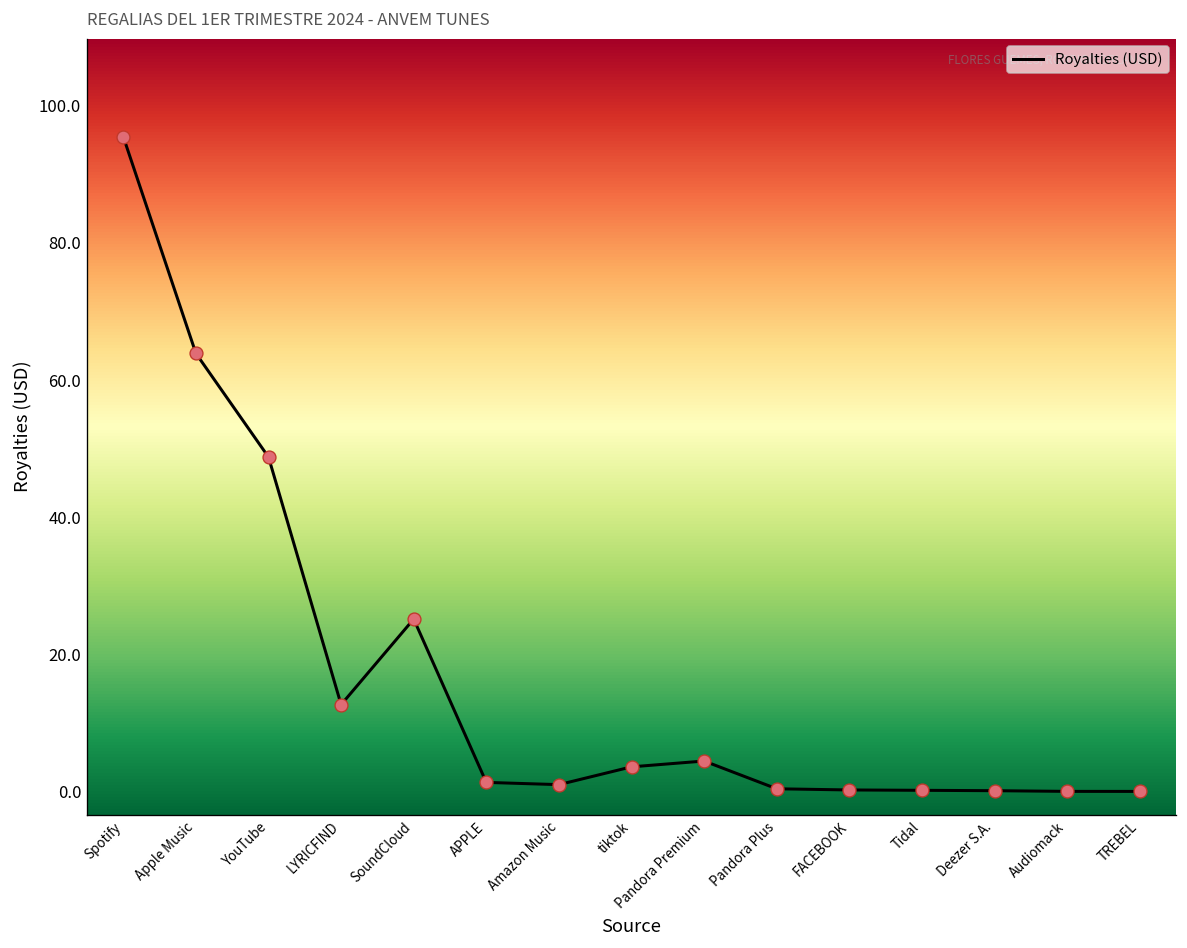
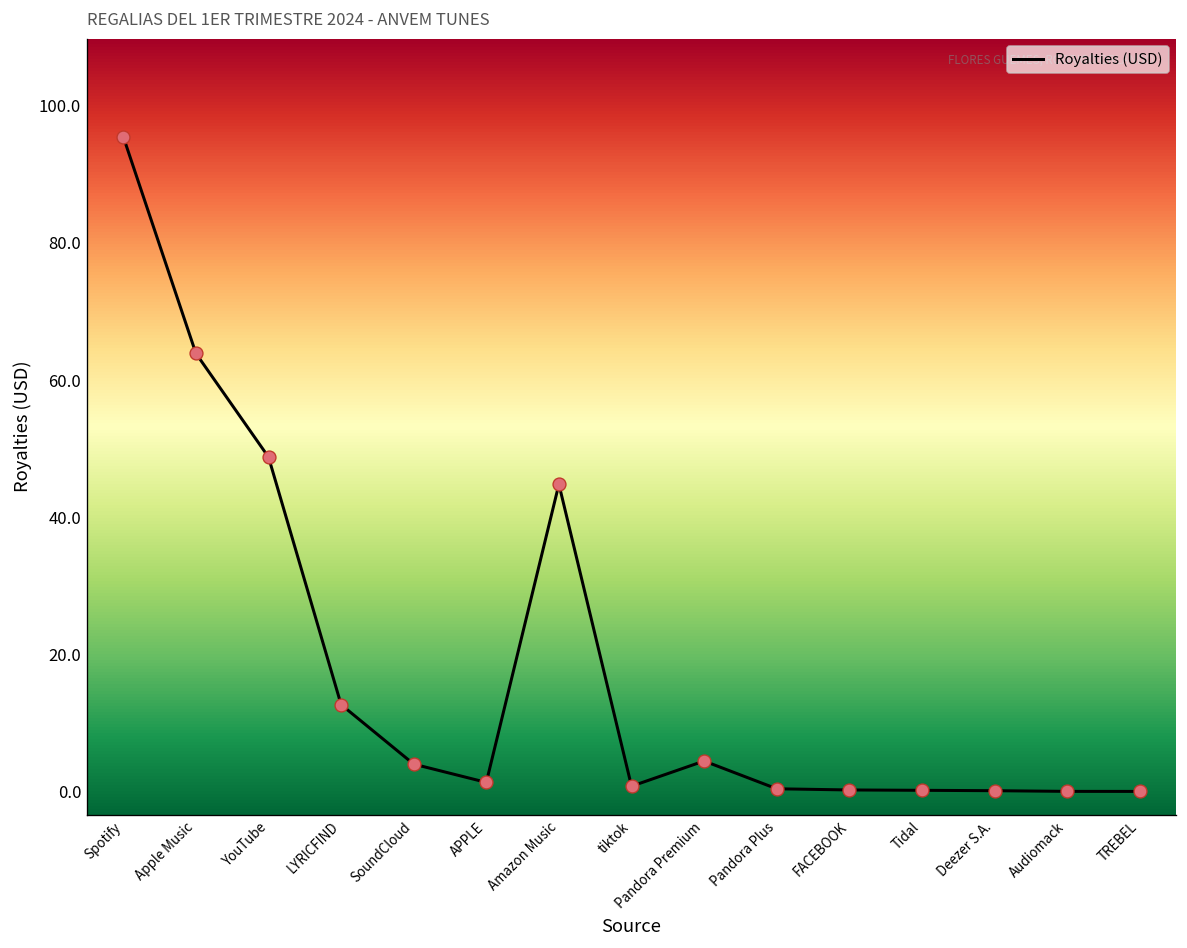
  {
    "Spotify": 95,
    "Apple Music": 64,
    "YouTube": 49,
    "LYRICFIND": 13,
-   "SoundCloud": 25,
+   "SoundCloud": 4,
    "APPLE": 1,
-   "Amazon Music": 1,
-   "tiktok": 4,
+   "Amazon Music": 45,
+   "tiktok": 1,
    "Pandora Premium": 5,
    "Pandora Plus": 0,
    "FACEBOOK": 0,
    "Tidal": 0,
    "Deezer S.A.": 0,
    "Audiomack": 0,
    "TREBEL": 0
  }
